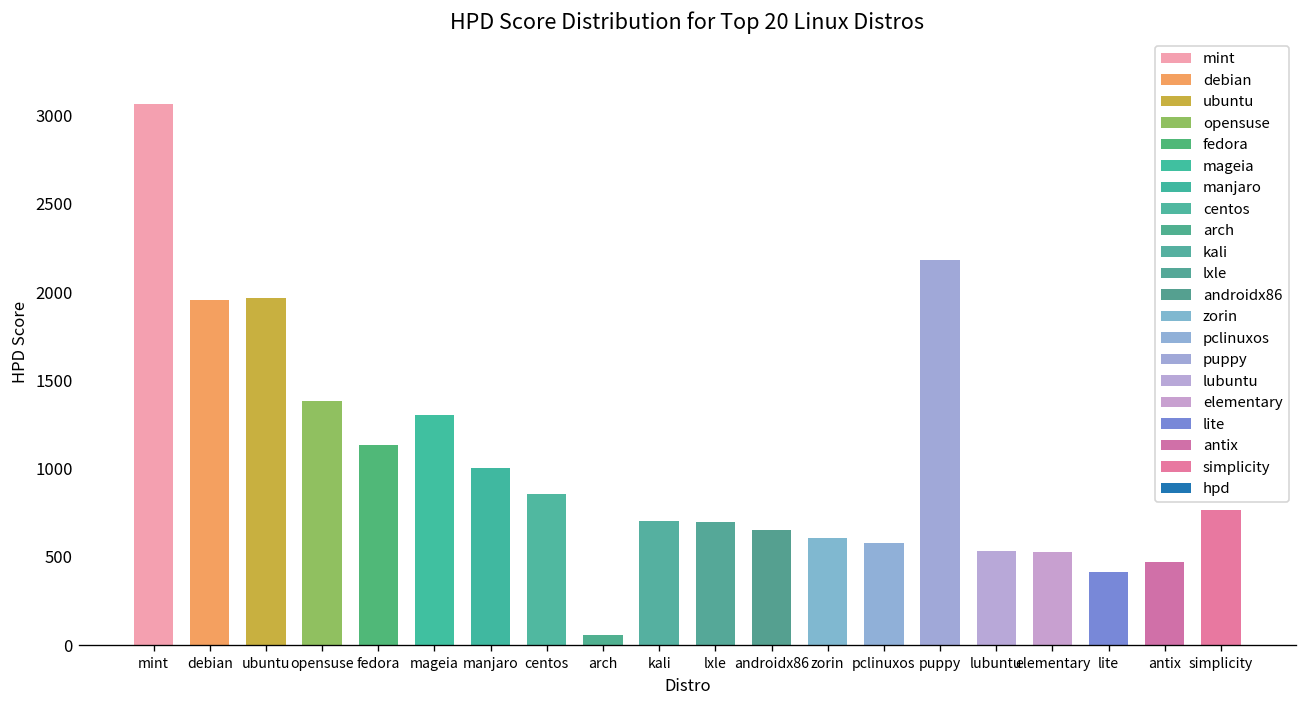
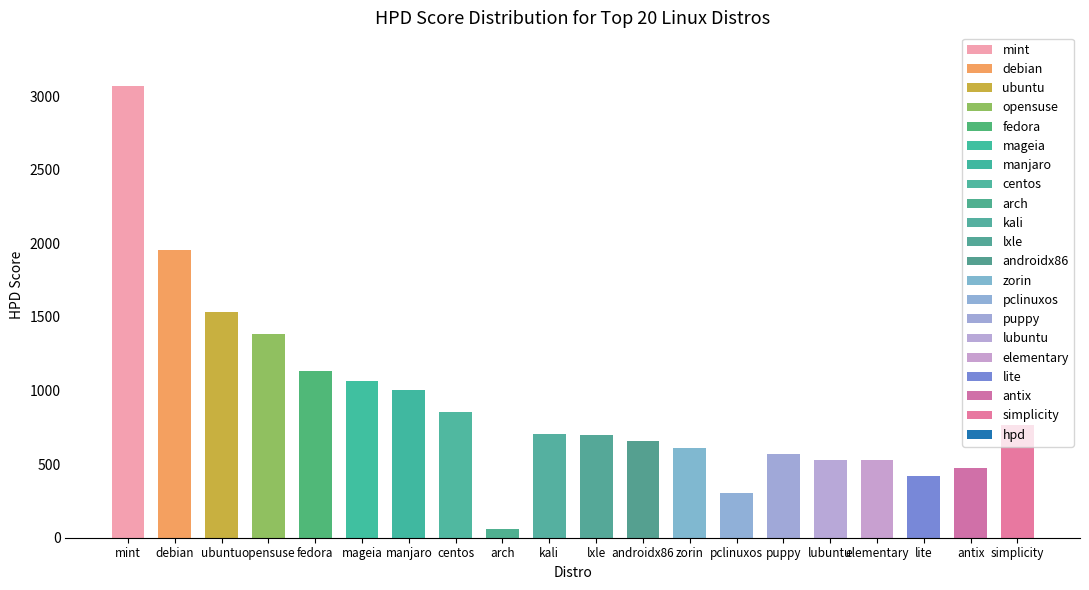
  {
    "mint": 3070,
    "debian": 1950,
-   "ubuntu": 1970,
+   "ubuntu": 1540,
    "opensuse": 1380,
    "fedora": 1130,
-   "mageia": 1300,
+   "mageia": 1070,
    "manjaro": 1000,
    "centos": 860,
    "arch": 60,
    "kali": 700,
    "lxle": 700,
    "androidx86": 650,
    "zorin": 610,
-   "pclinuxos": 580,
-   "puppy": 2180,
+   "pclinuxos": 300,
+   "puppy": 570,
    "elementary": 530,
    "lite": 420,
    "antix": 470
  }
